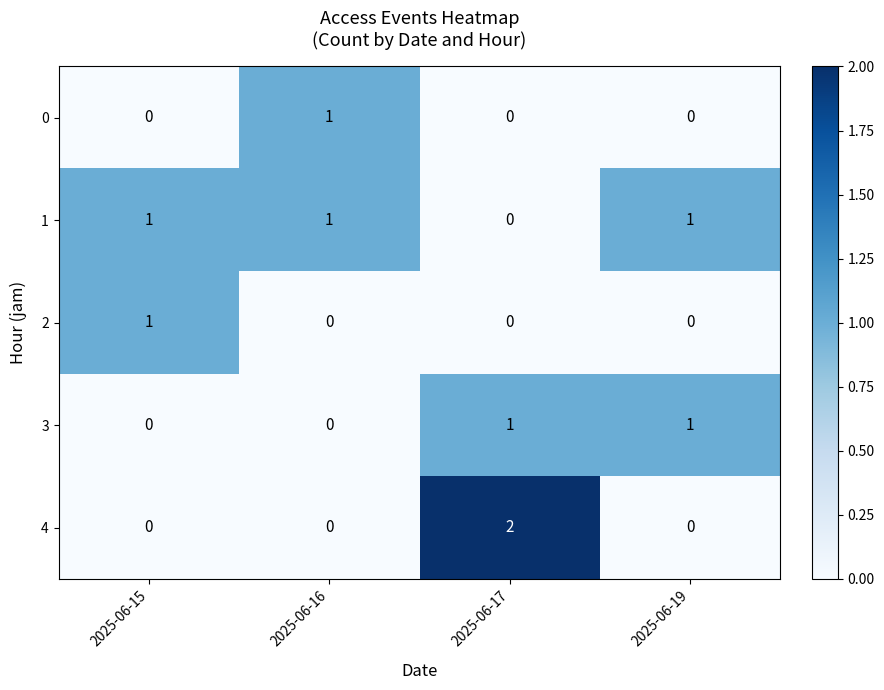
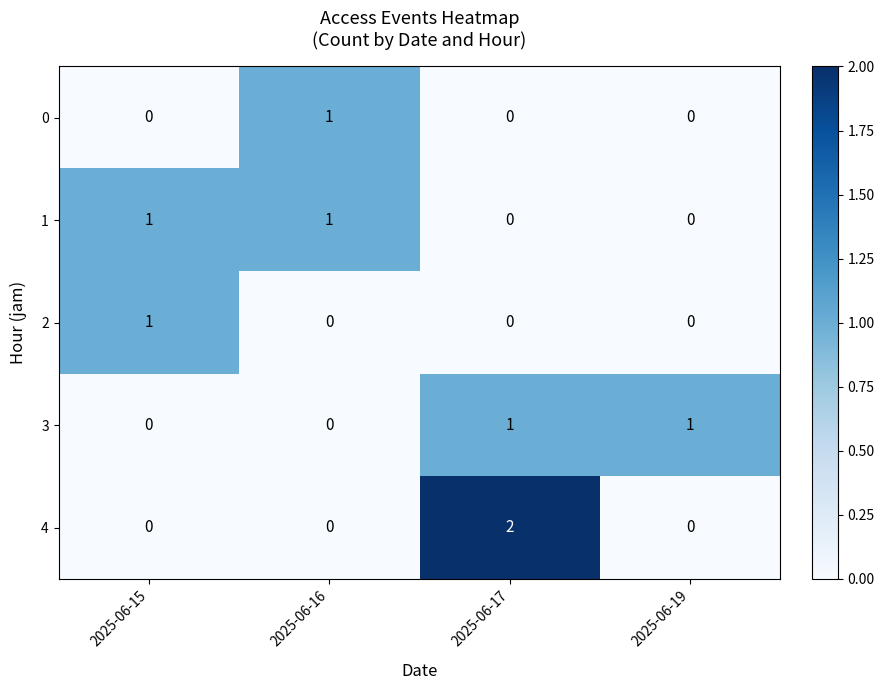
  {
    "0": {
      "2025-06-15": 0,
      "2025-06-16": 1,
      "2025-06-17": 0,
      "2025-06-19": 0
    },
    "1": {
      "2025-06-15": 1,
      "2025-06-16": 1,
      "2025-06-17": 0,
-     "2025-06-19": 1
+     "2025-06-19": 0
    },
    "2": {
      "2025-06-15": 1,
      "2025-06-16": 0,
      "2025-06-17": 0,
      "2025-06-19": 0
    },
    "3": {
      "2025-06-15": 0,
      "2025-06-16": 0,
      "2025-06-17": 1,
      "2025-06-19": 1
    },
    "4": {
      "2025-06-15": 0,
      "2025-06-16": 0,
      "2025-06-17": 2,
      "2025-06-19": 0
    }
  }
